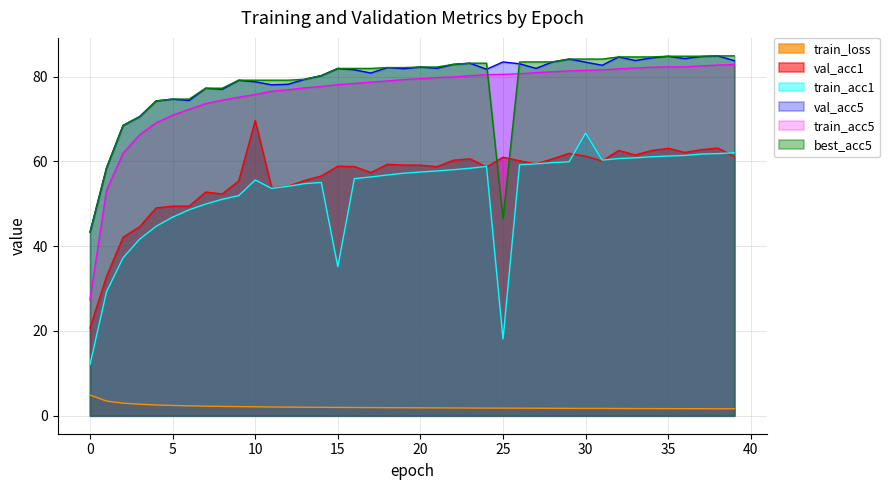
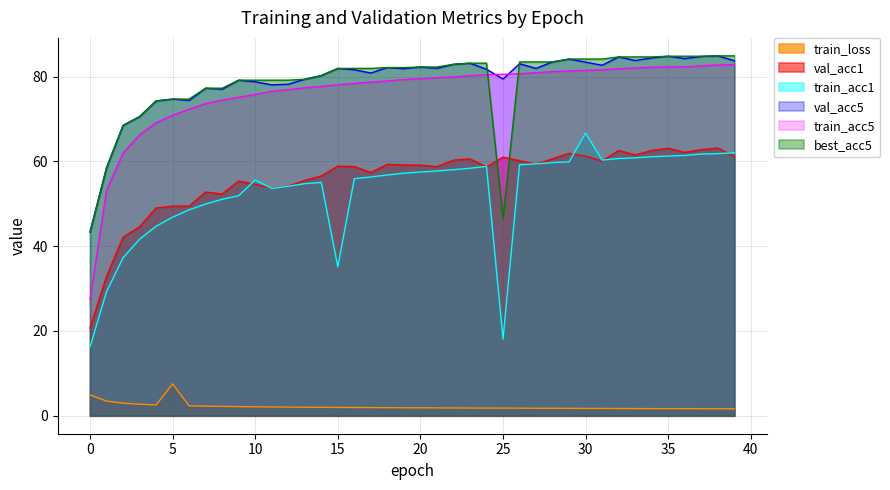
  {
    "train_loss": {
      "0": 5,
-     "5": 2,
+     "5": 7,
      "10": 2,
      "15": 2,
      "20": 2,
      "25": 2,
      "30": 2,
      "35": 2
    },
    "val_acc1": {
      "0": 21,
      "5": 49,
-     "10": 70,
+     "10": 55,
      "15": 59,
      "20": 59,
      "25": 61,
      "30": 61,
      "35": 63
    },
    "train_acc1": {
-     "0": 12,
+     "0": 16,
      "5": 47,
      "10": 56,
      "15": 35,
      "20": 57,
      "25": 18,
      "30": 67,
      "35": 61
    },
    "val_acc5": {
-     "25": 83,
+     "25": 79,
      "30": 83
    },
    "train_acc5": {
      "0": 27,
      "5": 71,
      "10": 76,
      "15": 78,
      "20": 79,
      "25": 81,
      "30": 81,
      "35": 82
    },
    "best_acc5": {
      "25": 46,
      "30": 84
    }
  }
